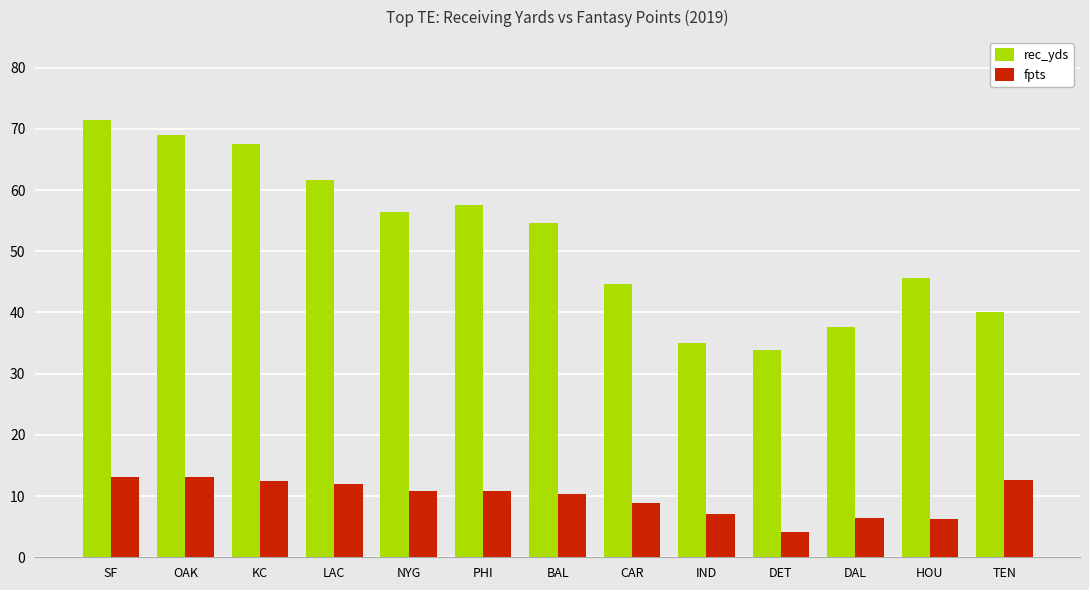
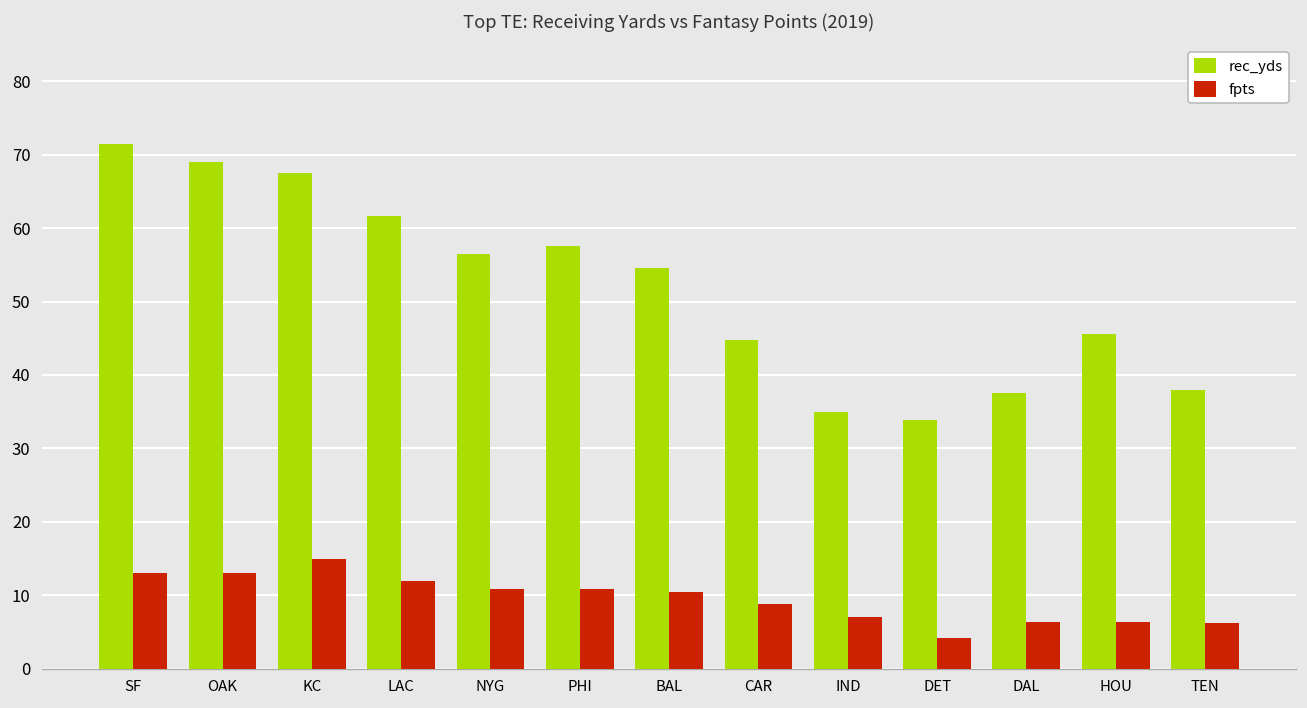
  {
    "rec_yds": {
      "SF": 71,
      "OAK": 69,
      "KC": 68,
      "LAC": 62,
      "NYG": 57,
      "PHI": 58,
      "BAL": 55,
      "CAR": 45,
      "IND": 35,
      "DET": 34,
      "DAL": 38,
      "HOU": 46,
-     "TEN": 40
+     "TEN": 38
    },
    "fpts": {
      "SF": 13,
      "OAK": 13,
-     "KC": 12,
+     "KC": 15,
      "LAC": 12,
      "NYG": 11,
      "PHI": 11,
      "BAL": 10,
      "CAR": 9,
      "IND": 7,
      "DET": 4,
      "DAL": 6,
      "HOU": 6,
-     "TEN": 13
+     "TEN": 6
    }
  }
